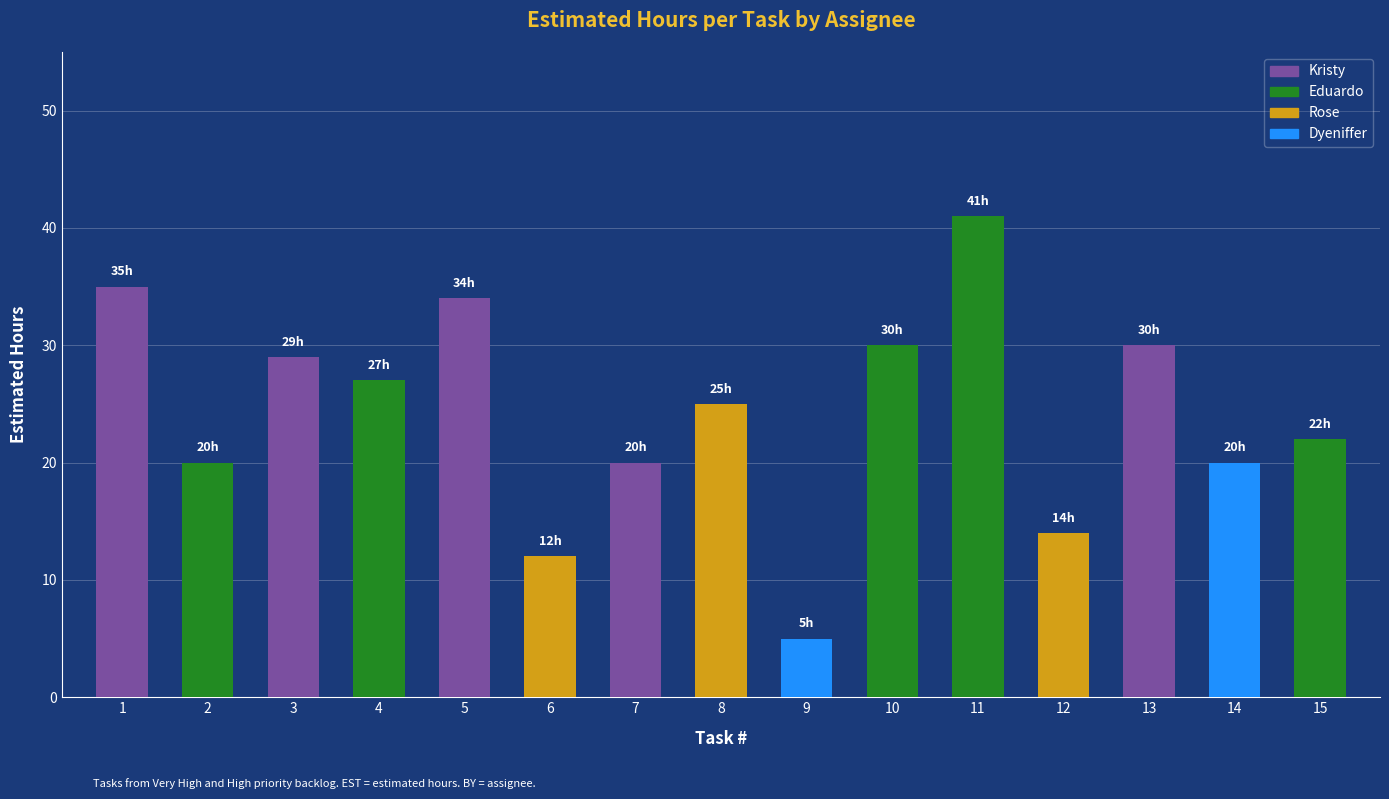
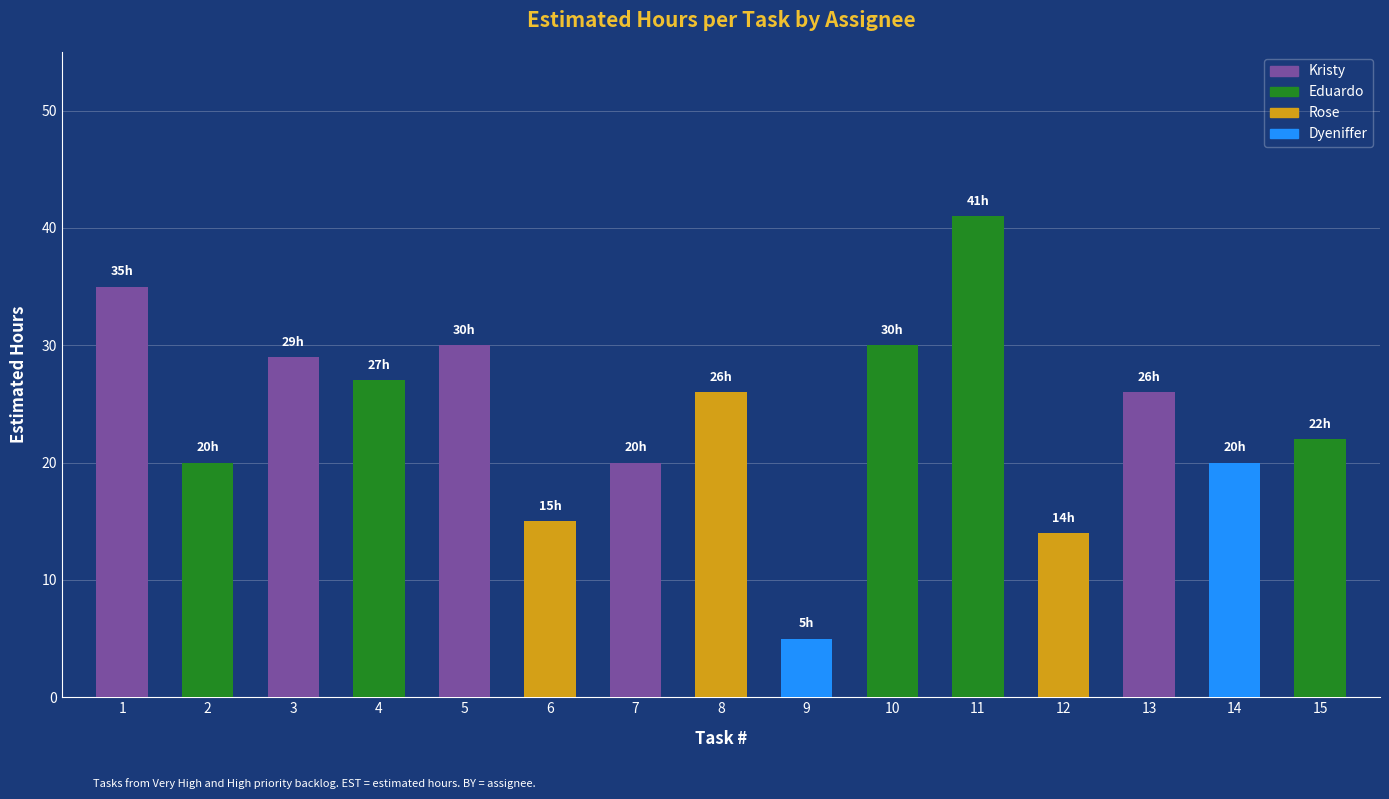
  {
    "1": "35h",
    "2": "20h",
    "3": "29h",
    "4": "27h",
-   "5": "34h",
-   "6": "12h",
+   "5": "30h",
+   "6": "15h",
    "7": "20h",
-   "8": "25h",
+   "8": "26h",
    "9": "5h",
    "10": "30h",
    "11": "41h",
    "12": "14h",
-   "13": "30h",
+   "13": "26h",
    "14": "20h",
    "15": "22h"
  }
